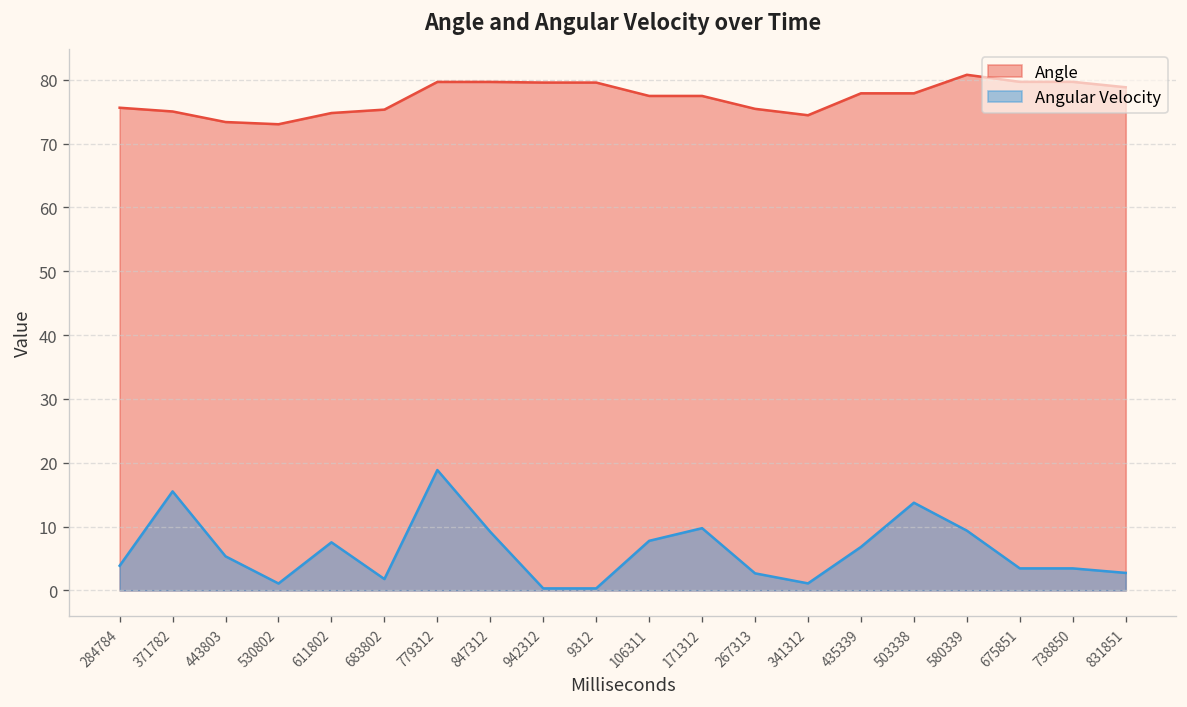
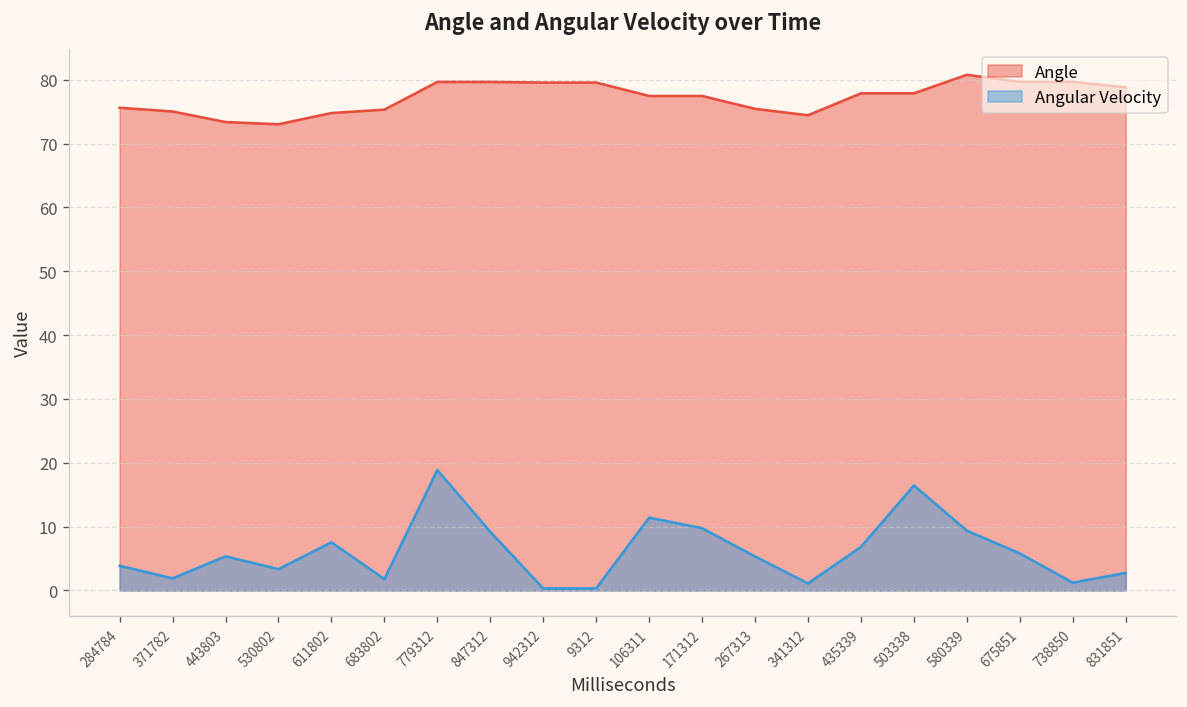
  {
    "Angle": {
      "284784": 76,
      "371782": 75,
      "443803": 73,
      "530802": 73,
      "611802": 75,
      "683802": 75,
      "779312": 80,
      "847312": 80,
      "942312": 80,
      "9312": 80,
      "106311": 77,
      "171312": 77,
      "267313": 75,
      "341312": 74,
      "435339": 78,
      "503338": 78,
      "580339": 81
    },
    "Angular Velocity": {
      "284784": 4,
-     "371782": 16,
+     "371782": 2,
      "443803": 5,
-     "530802": 1,
+     "530802": 3,
      "611802": 8,
      "683802": 2,
      "779312": 19,
      "847312": 9,
      "942312": 0,
      "9312": 0,
-     "106311": 8,
+     "106311": 11,
      "171312": 10,
-     "267313": 3,
+     "267313": 5,
      "341312": 1,
      "435339": 7,
-     "503338": 14,
+     "503338": 16,
      "580339": 9,
-     "675851": 3,
-     "738850": 3,
+     "675851": 6,
+     "738850": 1,
      "831851": 3
    }
  }
